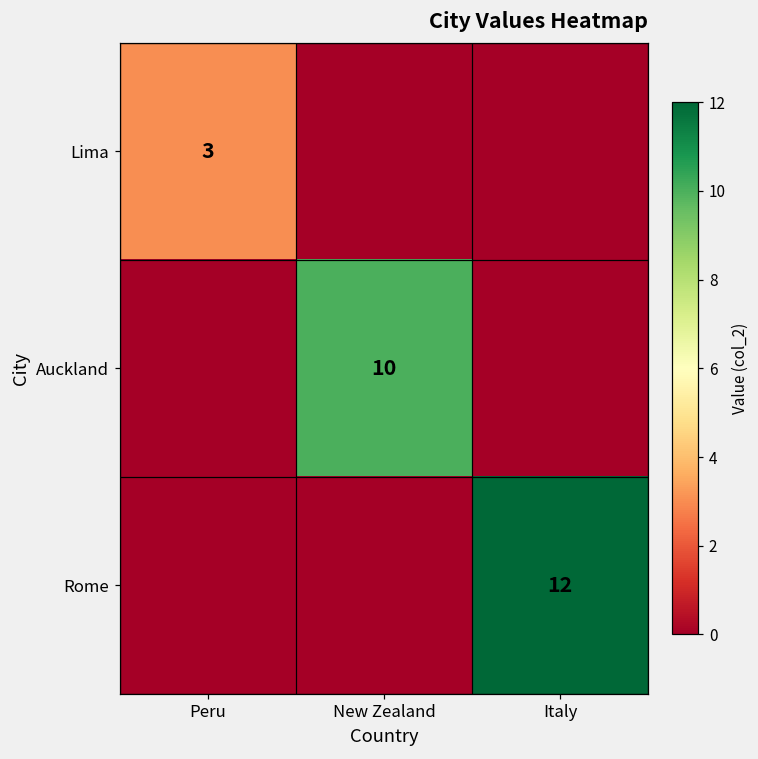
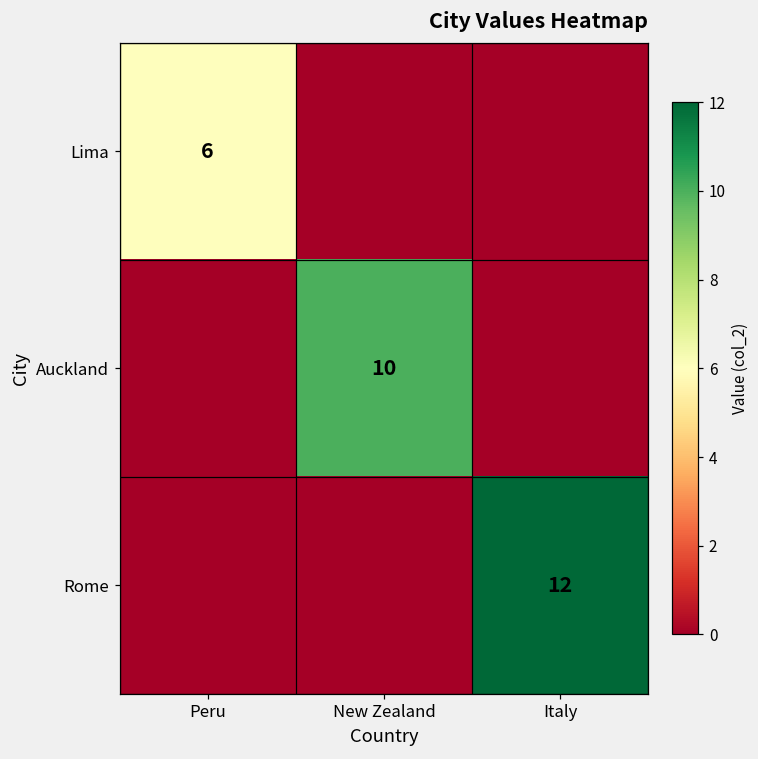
  {
    "Lima": {
-     "Peru": 3
+     "Peru": 6
    },
    "Auckland": {
      "New Zealand": 10
    },
    "Rome": {
      "Italy": 12
    }
  }
